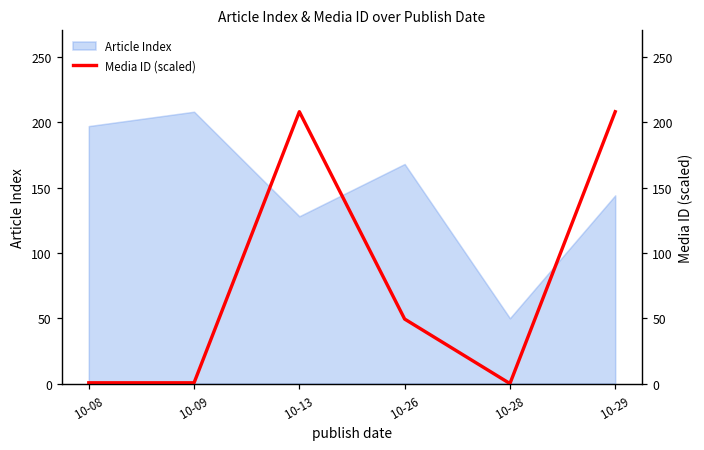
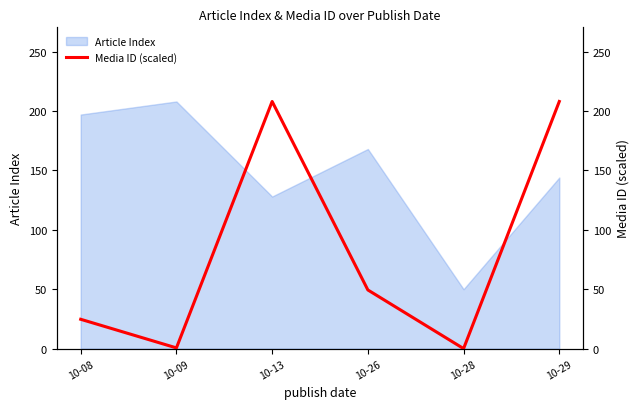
  {
    "Article Index": {
      "10-08": 197,
      "10-09": 208,
      "10-13": 128,
      "10-26": 168,
      "10-28": 50,
      "10-29": 144
    },
    "Media ID (scaled)": {
-     "10-08": 1,
+     "10-08": 25,
      "10-09": 1,
      "10-13": 208,
      "10-26": 49,
      "10-28": 0,
      "10-29": 208
    }
  }
